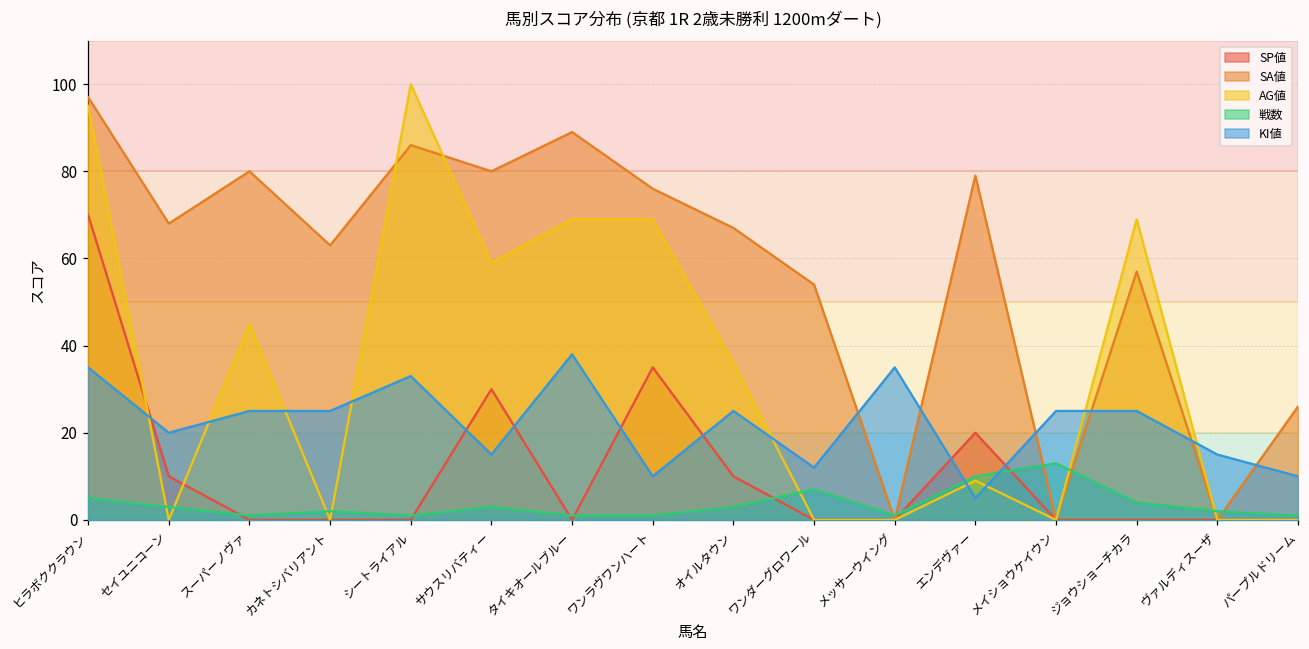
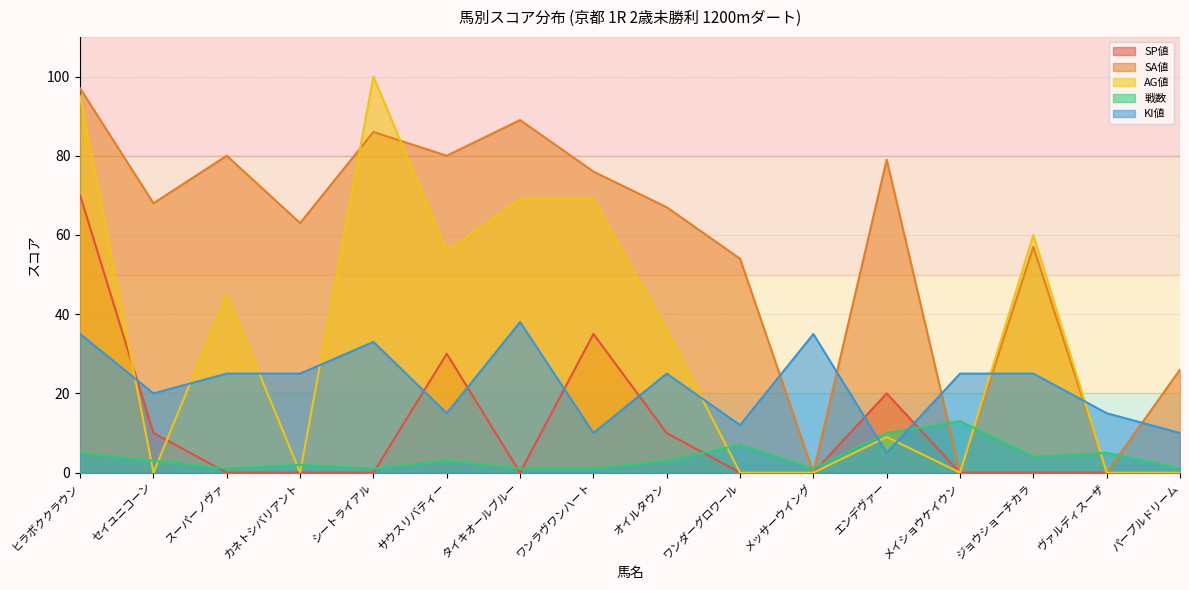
  {
    "AG値": {
      "ヒラボククラウン": 95,
      "セイユニコーン": 0,
      "スーパーノヴァ": 45,
      "シートライアル": 100,
-     "サウスリバティー": 59,
+     "サウスリバティー": 56,
      "タイキオールブルー": 69,
      "ワンラヴワンハート": 69,
      "オイルタウン": 36,
      "エンデヴァー": 9,
-     "ジョウショーチカラ": 69
+     "ジョウショーチカラ": 60
    },
    "戦数": {
      "ヒラボククラウン": 5,
      "セイユニコーン": 3,
      "スーパーノヴァ": 1,
      "カネトシバリアント": 2,
      "シートライアル": 1,
      "サウスリバティー": 3,
      "タイキオールブルー": 1,
      "ワンラヴワンハート": 1,
      "オイルタウン": 3,
      "ワンダーグロワール": 7,
      "メッサーウイング": 1,
      "エンデヴァー": 10,
      "メイショウケイウン": 13,
      "ジョウショーチカラ": 4,
-     "ヴァルディスーザ": 2,
+     "ヴァルディスーザ": 5,
      "パープルドリーム": 1
    },
    "KI値": {
      "ヒラボククラウン": 35,
      "セイユニコーン": 20,
      "スーパーノヴァ": 25,
      "カネトシバリアント": 25,
      "シートライアル": 33,
      "サウスリバティー": 15,
      "タイキオールブルー": 38,
      "ワンラヴワンハート": 10,
      "オイルタウン": 25,
      "ワンダーグロワール": 12,
      "メッサーウイング": 35,
      "エンデヴァー": 5,
      "メイショウケイウン": 25,
      "ジョウショーチカラ": 25,
      "ヴァルディスーザ": 15,
      "パープルドリーム": 10
    }
  }
